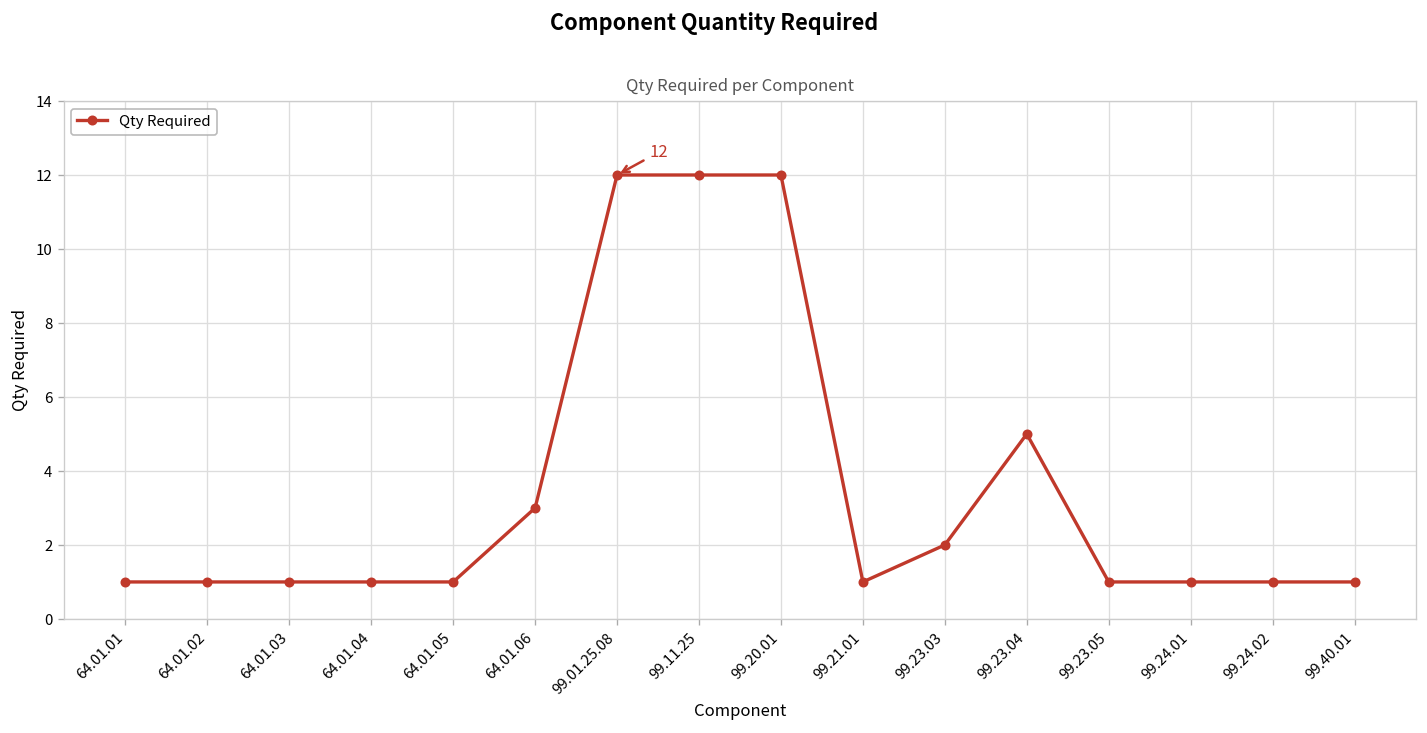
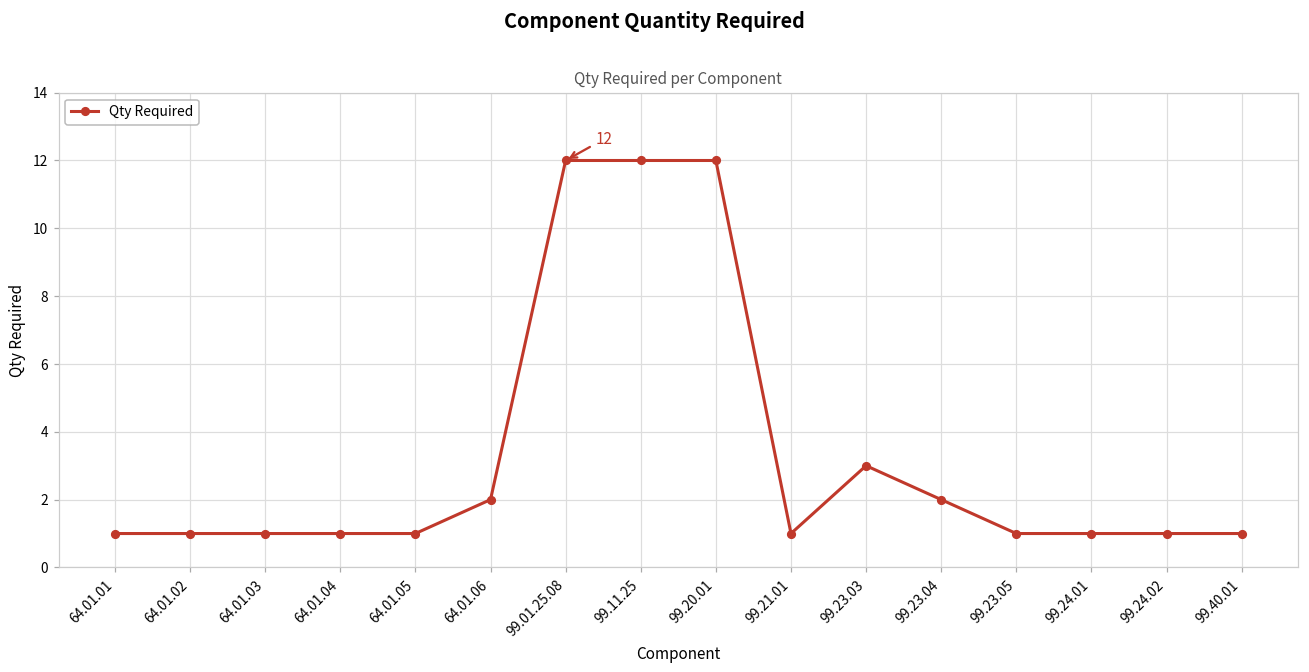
  {
    "64.01.01": 1,
    "64.01.02": 1,
    "64.01.03": 1,
    "64.01.04": 1,
    "64.01.05": 1,
-   "64.01.06": 3,
+   "64.01.06": 2,
    "99.11.25": 12,
    "99.20.01": 12,
    "99.21.01": 1,
-   "99.23.03": 2,
-   "99.23.04": 5,
+   "99.23.03": 3,
+   "99.23.04": 2,
    "99.23.05": 1,
    "99.24.01": 1,
    "99.24.02": 1,
    "99.40.01": 1
  }
